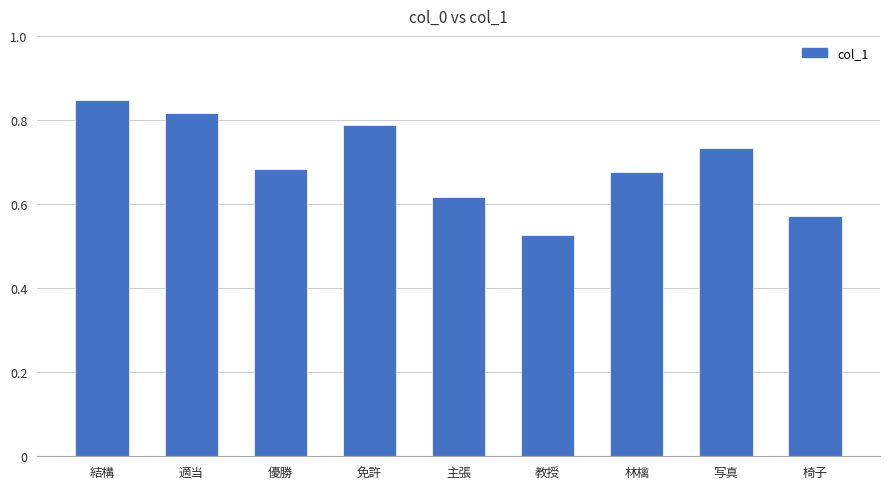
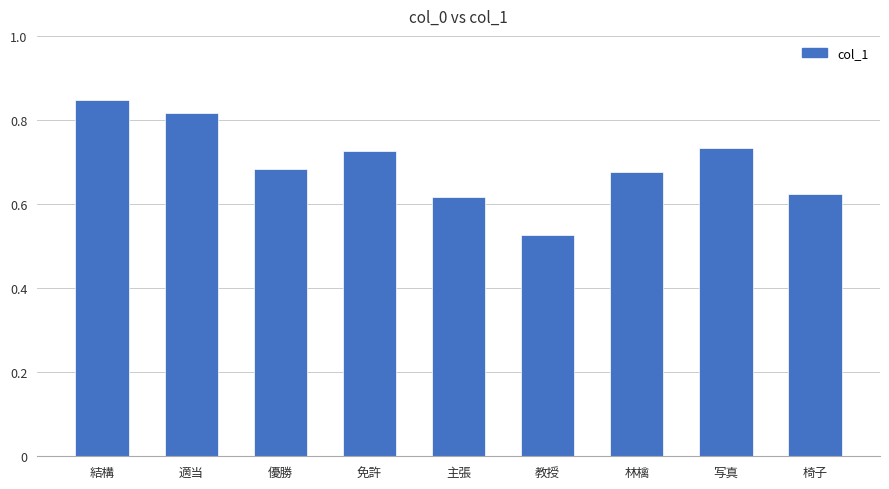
  {
    "結構": 0.85,
    "適当": 0.82,
    "優勝": 0.68,
-   "免許": 0.79,
+   "免許": 0.73,
    "主張": 0.62,
    "教授": 0.53,
    "林檎": 0.68,
    "写真": 0.73,
-   "椅子": 0.57
+   "椅子": 0.62
  }
